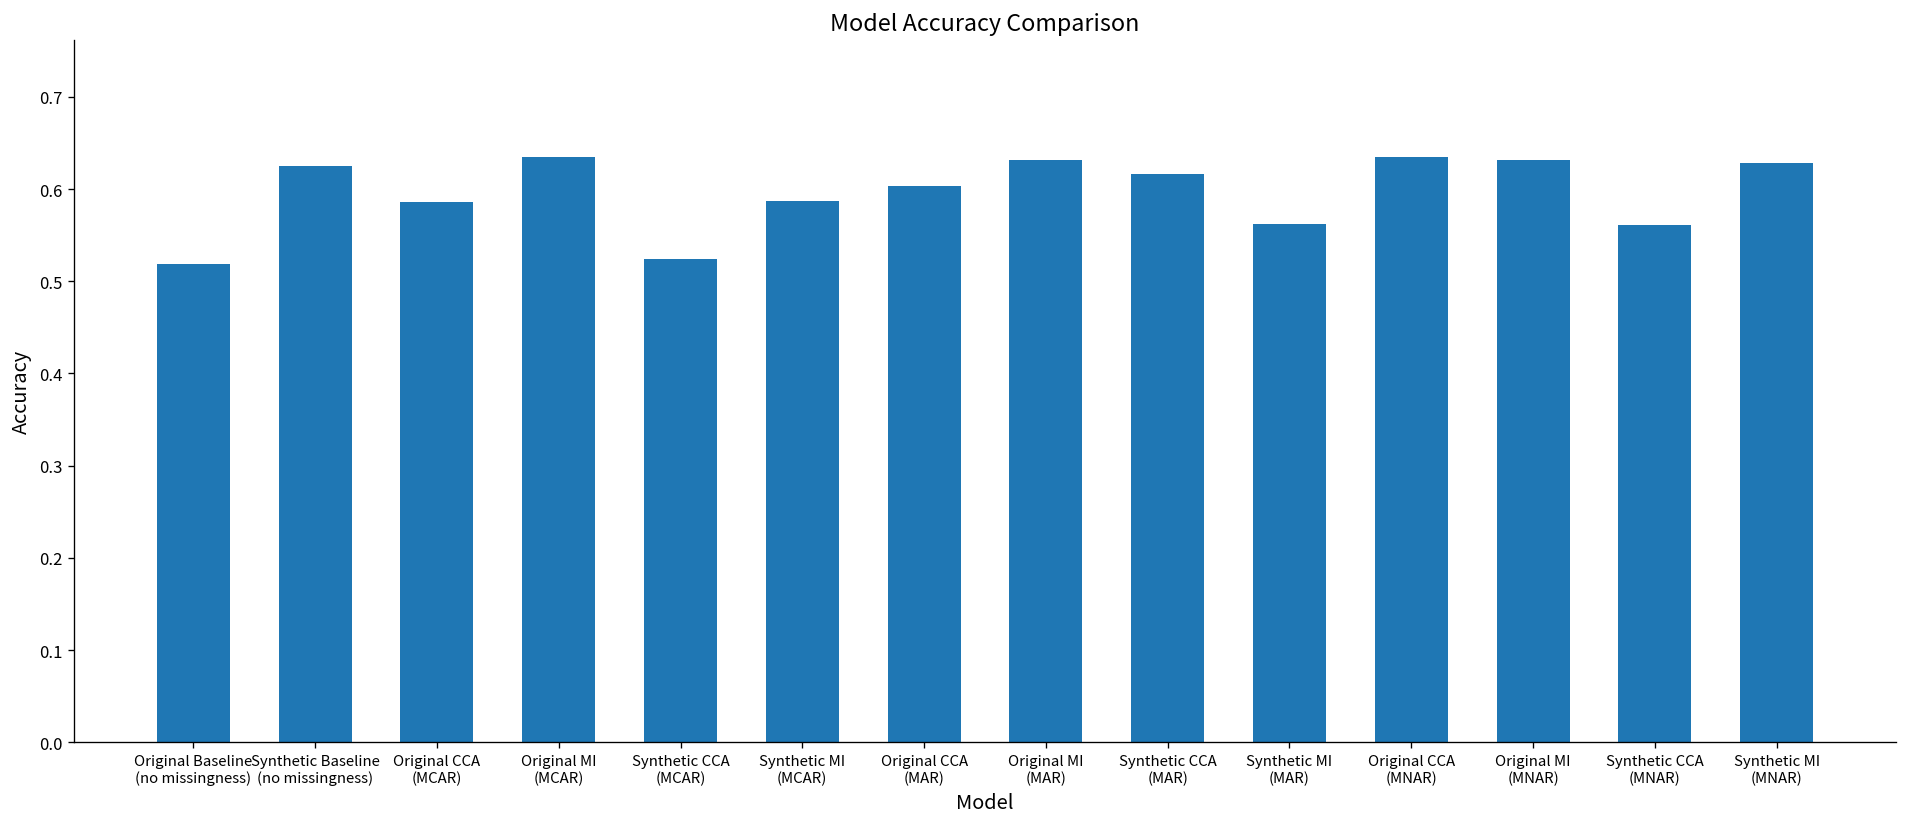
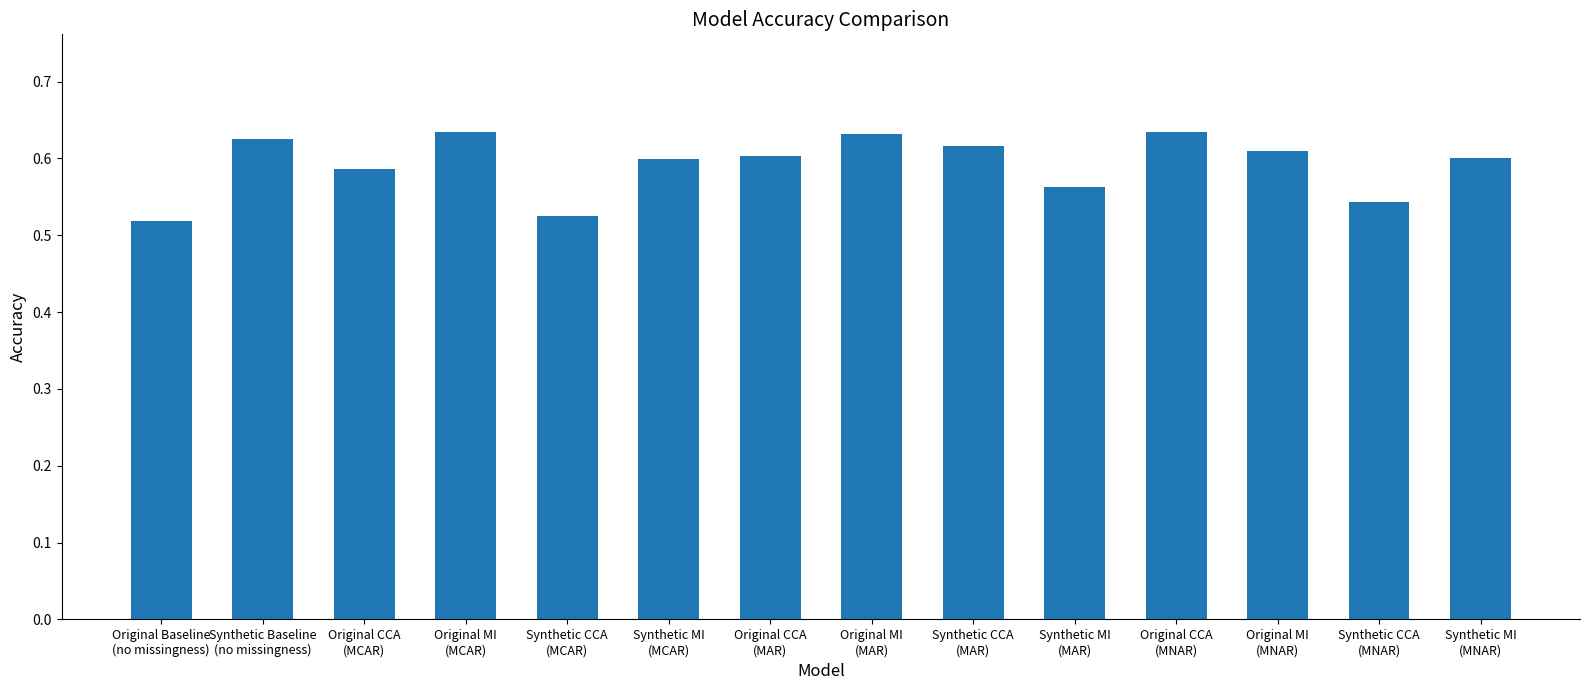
  {
    "Original Baseline (no missingness)": 0.52,
    "Synthetic Baseline (no missingness)": 0.63,
    "Original CCA (MCAR)": 0.59,
    "Original MI (MCAR)": 0.63,
    "Synthetic CCA (MCAR)": 0.52,
-   "Synthetic MI (MCAR)": 0.59,
+   "Synthetic MI (MCAR)": 0.60,
    "Original CCA (MAR)": 0.60,
    "Original MI (MAR)": 0.63,
    "Synthetic CCA (MAR)": 0.62,
    "Synthetic MI (MAR)": 0.56,
    "Original CCA (MNAR)": 0.63,
-   "Original MI (MNAR)": 0.63,
-   "Synthetic CCA (MNAR)": 0.56,
-   "Synthetic MI (MNAR)": 0.63
+   "Original MI (MNAR)": 0.61,
+   "Synthetic CCA (MNAR)": 0.54,
+   "Synthetic MI (MNAR)": 0.60
  }
